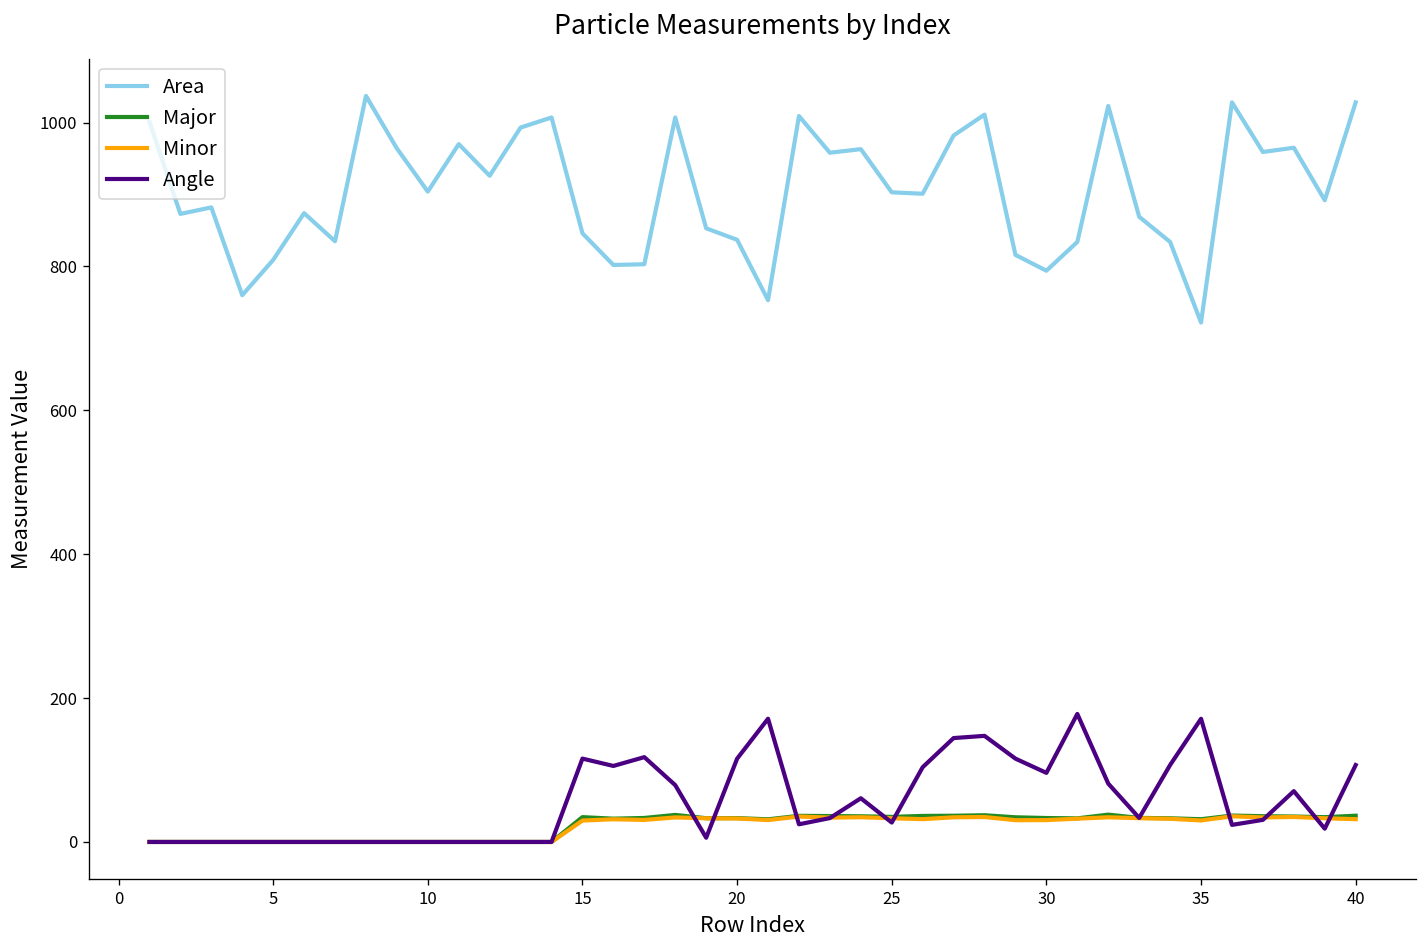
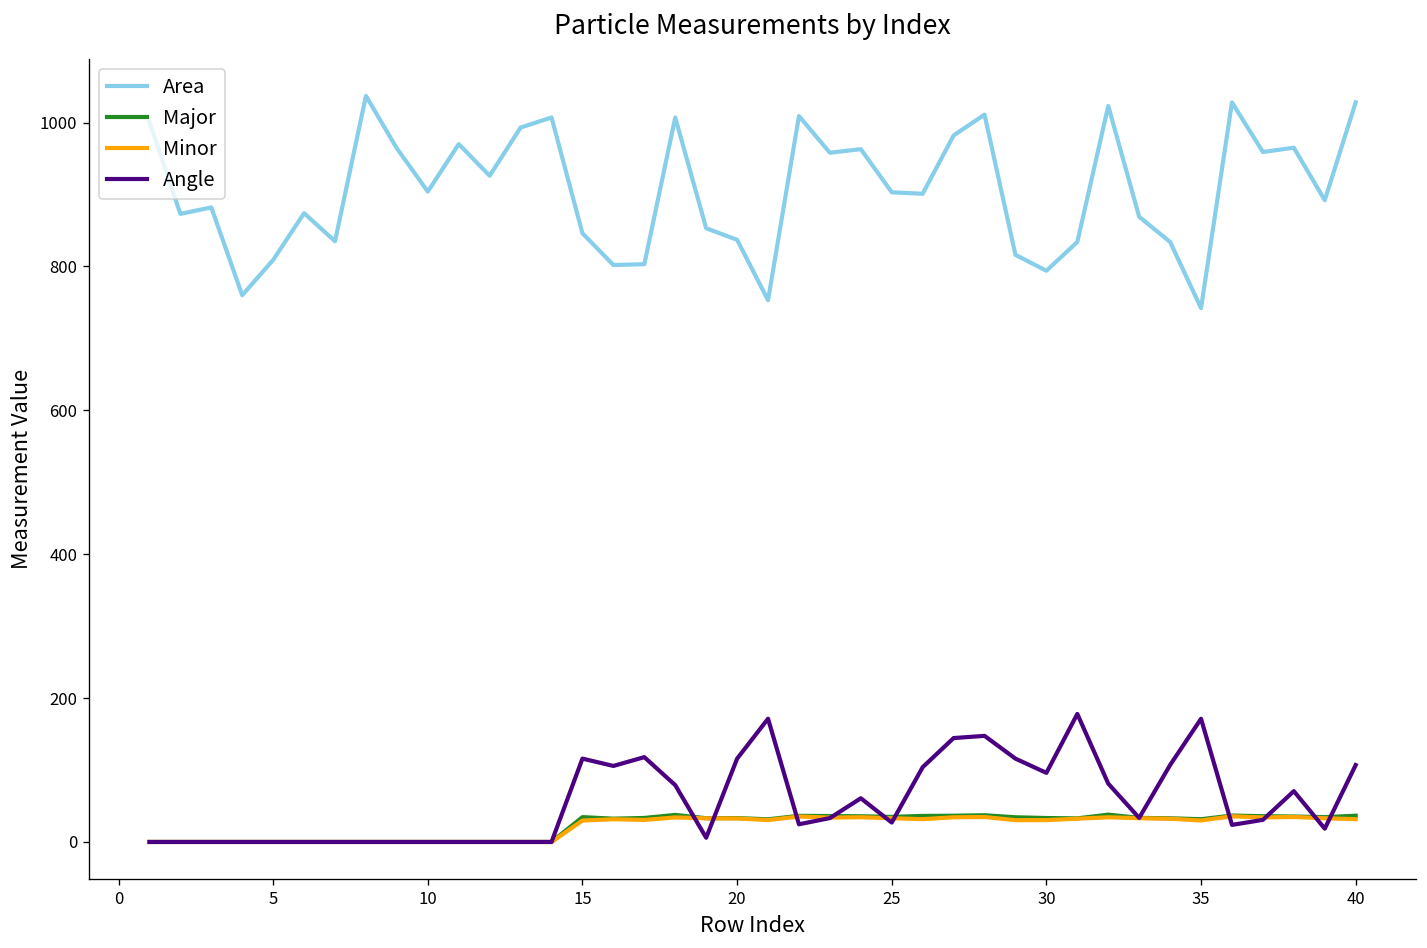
  {
    "Area": {
      "5": 810,
      "10": 900,
      "15": 850,
      "20": 840,
      "25": 900,
      "30": 790,
-     "35": 720,
+     "35": 740,
      "40": 1030
    },
    "Major": {
      "15": 30,
      "40": 40
    },
    "Minor": {
      "15": 30,
      "40": 30
    },
    "Angle": {
      "15": 120,
      "20": 120,
      "25": 30,
      "30": 100,
      "35": 170,
      "40": 110
    }
  }
